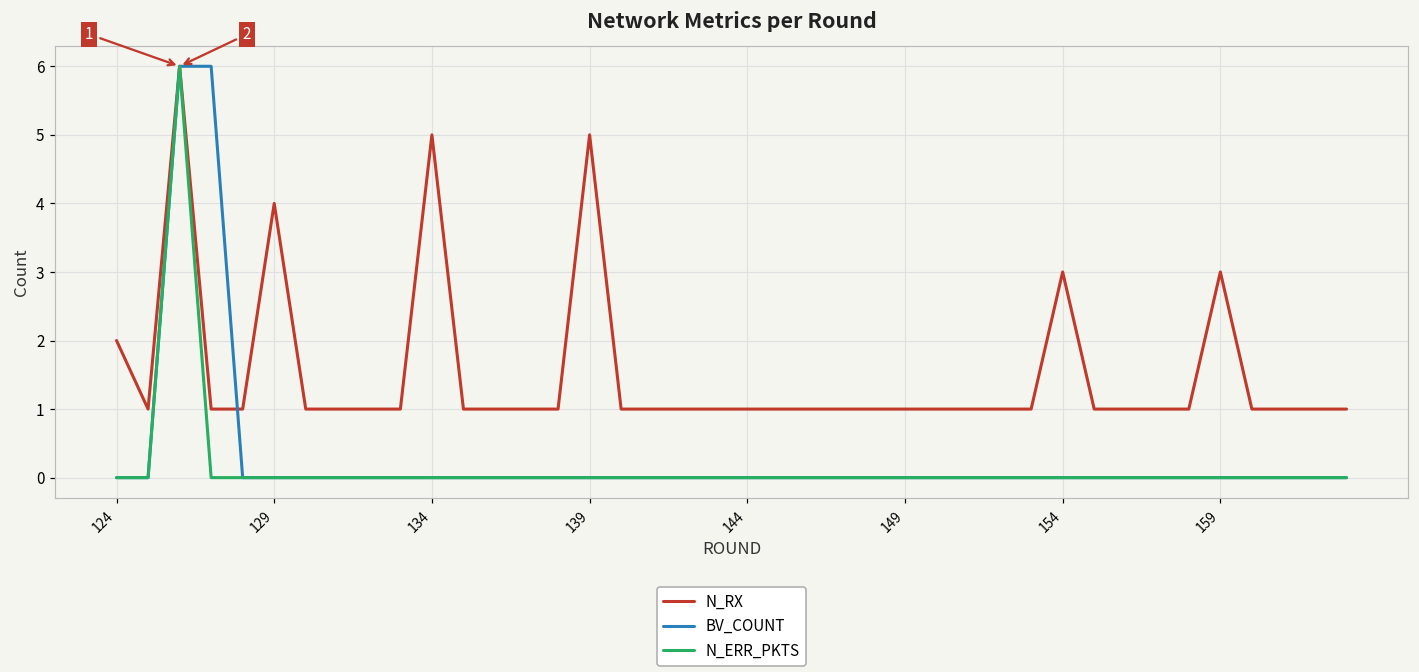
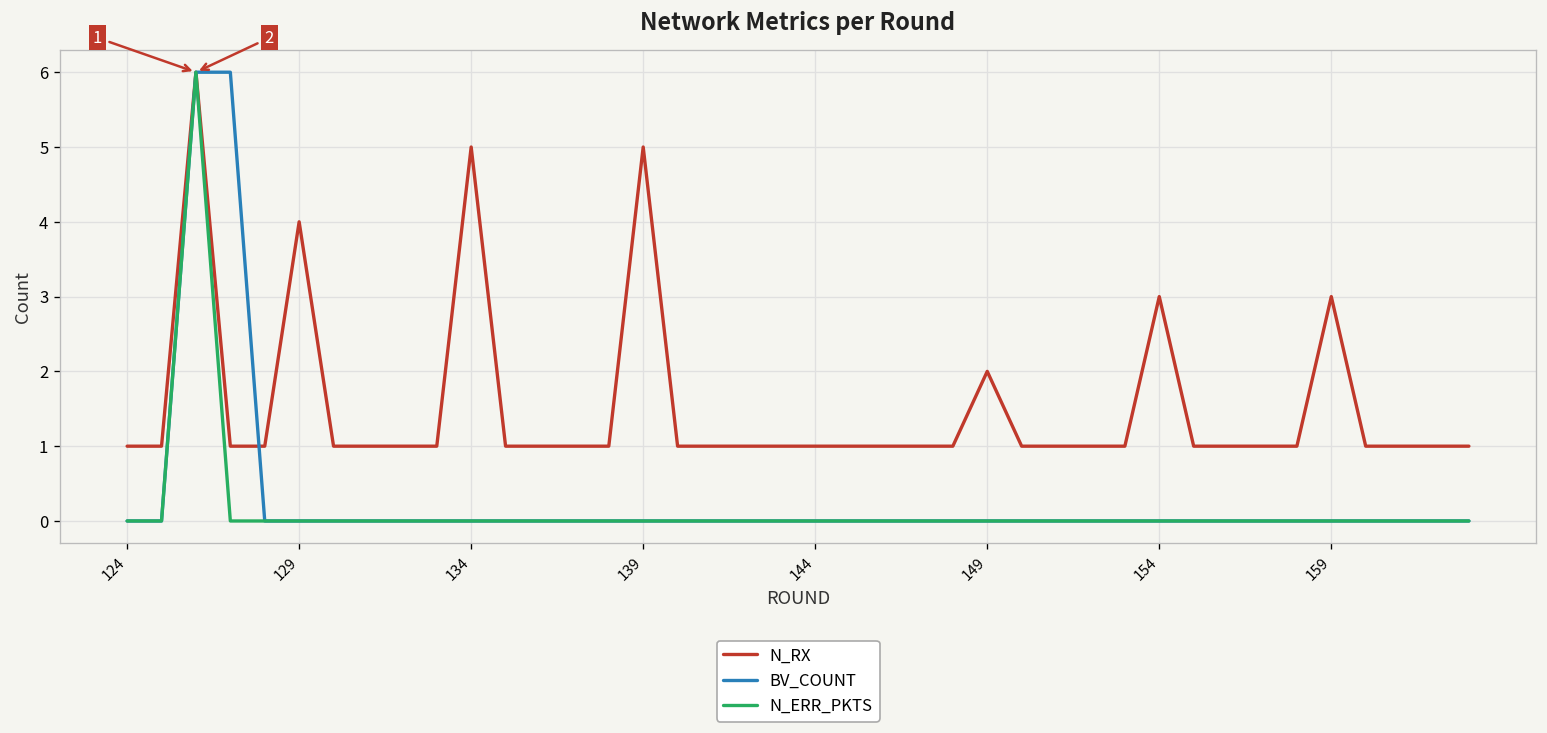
  {
    "N_RX": {
-     "124": 2,
+     "124": 1,
      "129": 4,
      "134": 5,
      "139": 5,
      "144": 1,
-     "149": 1,
+     "149": 2,
      "154": 3,
      "159": 3
    }
  }
